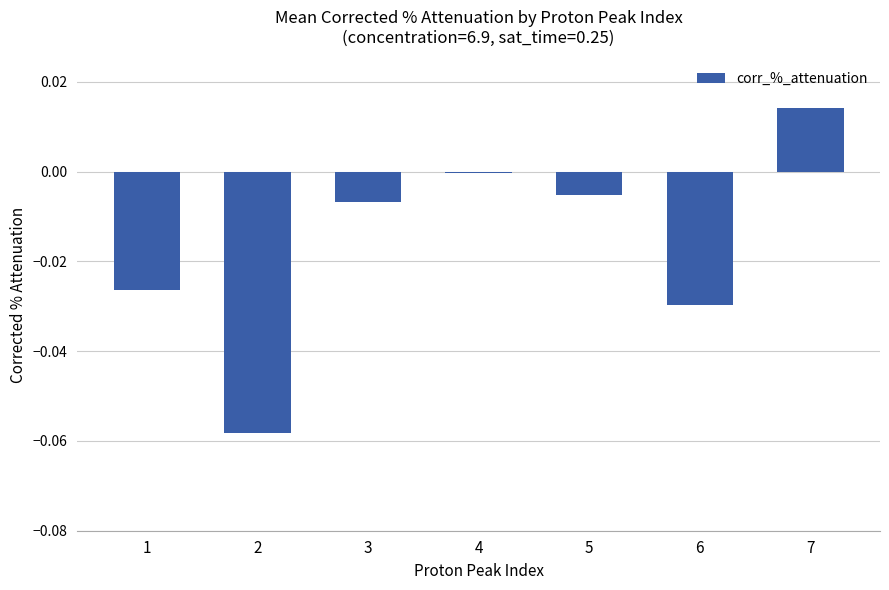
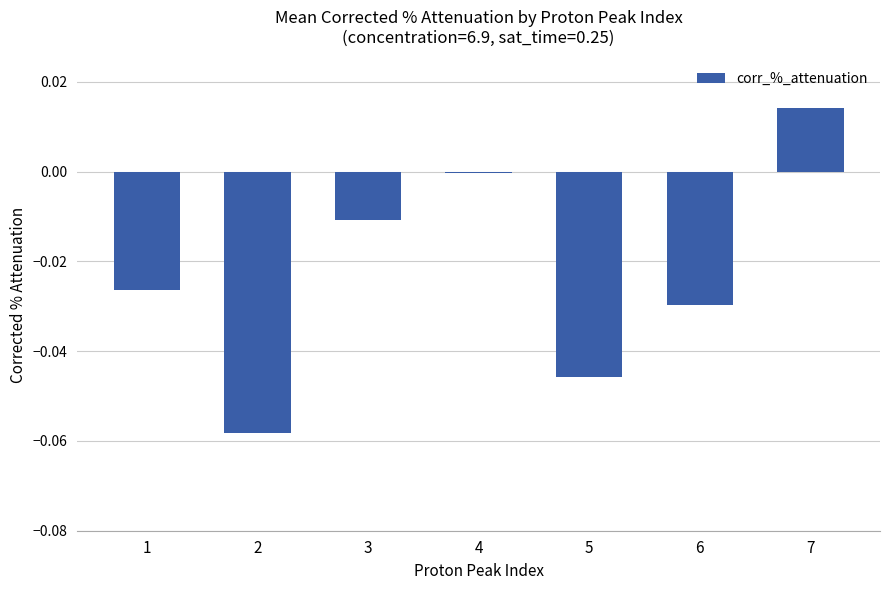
  {
    "1": -0.026,
    "2": -0.058,
-   "3": -0.007,
-   "5": -0.005,
+   "3": -0.011,
+   "5": -0.046,
    "6": -0.030,
    "7": 0.014
  }
